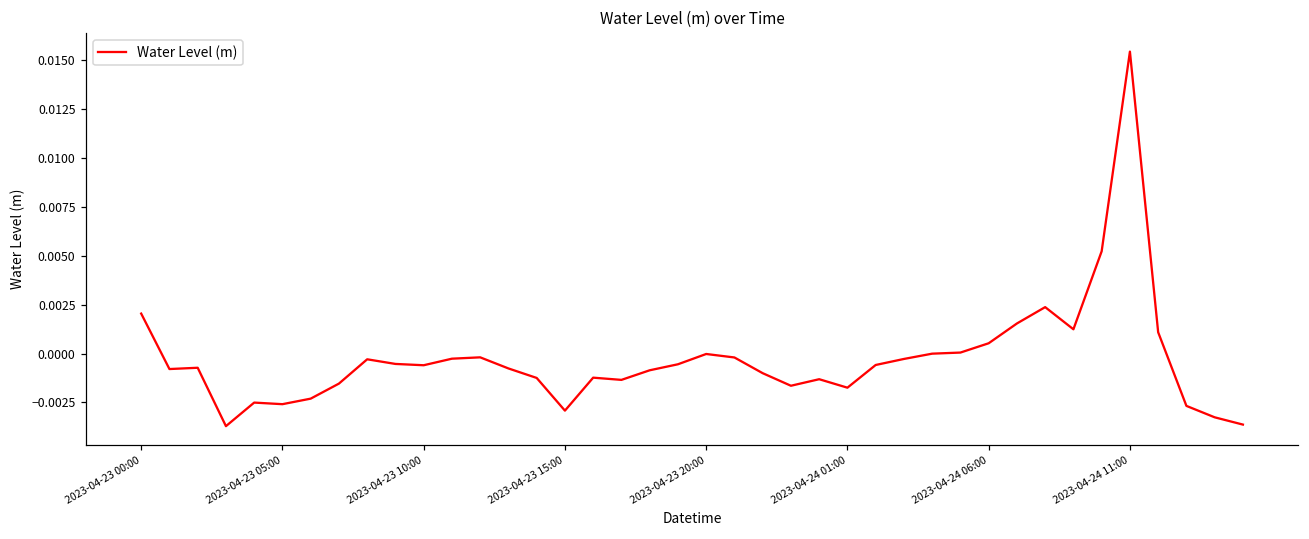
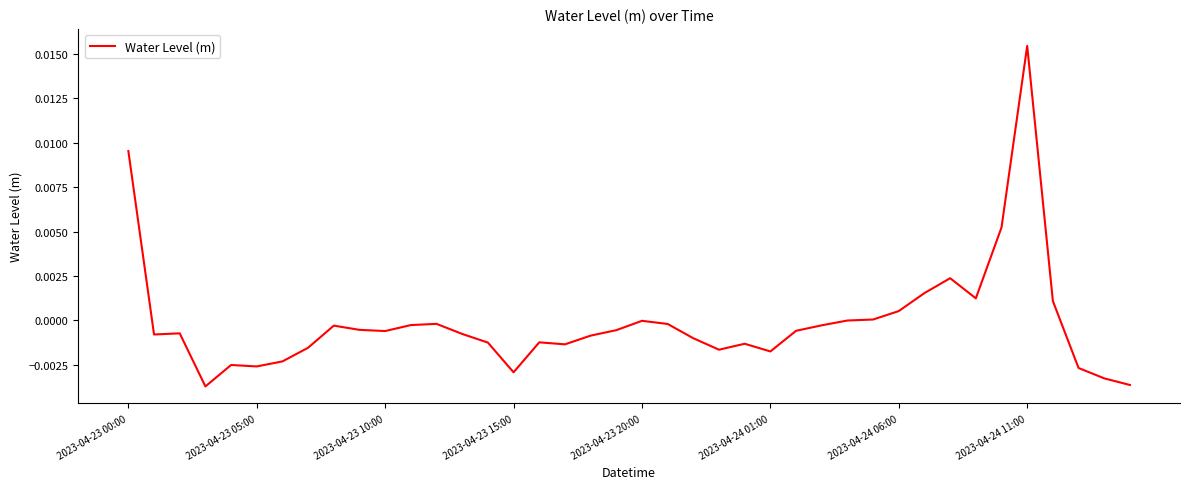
  {
-   "2023-04-23 00:00": 0.0020,
+   "2023-04-23 00:00": 0.0095,
    "2023-04-23 05:00": -0.0026,
    "2023-04-23 10:00": -0.0006,
    "2023-04-23 15:00": -0.0029,
    "2023-04-23 20:00": 0.0000,
    "2023-04-24 01:00": -0.0017,
    "2023-04-24 06:00": 0.0005,
    "2023-04-24 11:00": 0.0154
  }
